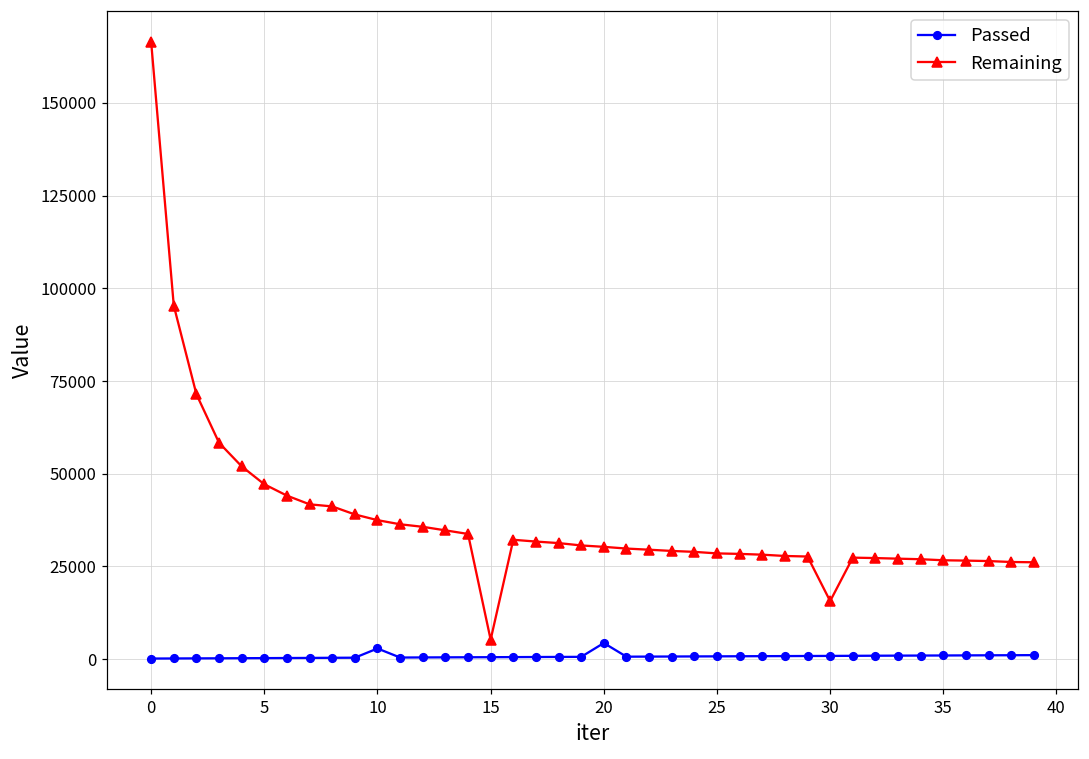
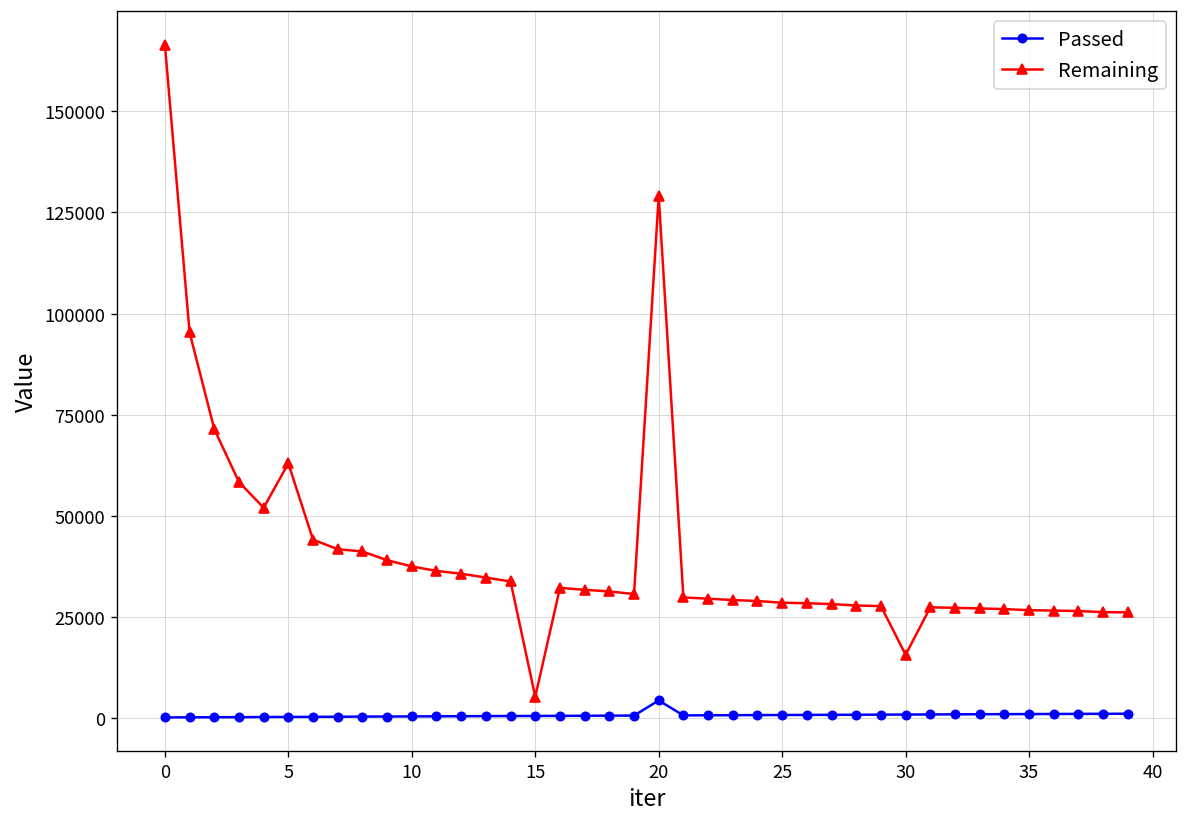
  {
    "Passed": {
      "0": 0,
      "5": 0,
-     "10": 3000,
+     "10": 0,
      "15": 1000,
      "20": 4000,
      "25": 1000,
      "30": 1000,
      "35": 1000
    },
    "Remaining": {
      "0": 166000,
-     "5": 47000,
+     "5": 63000,
      "10": 37000,
      "15": 5000,
-     "20": 30000,
+     "20": 129000,
      "25": 29000,
      "30": 16000,
      "35": 27000
    }
  }
